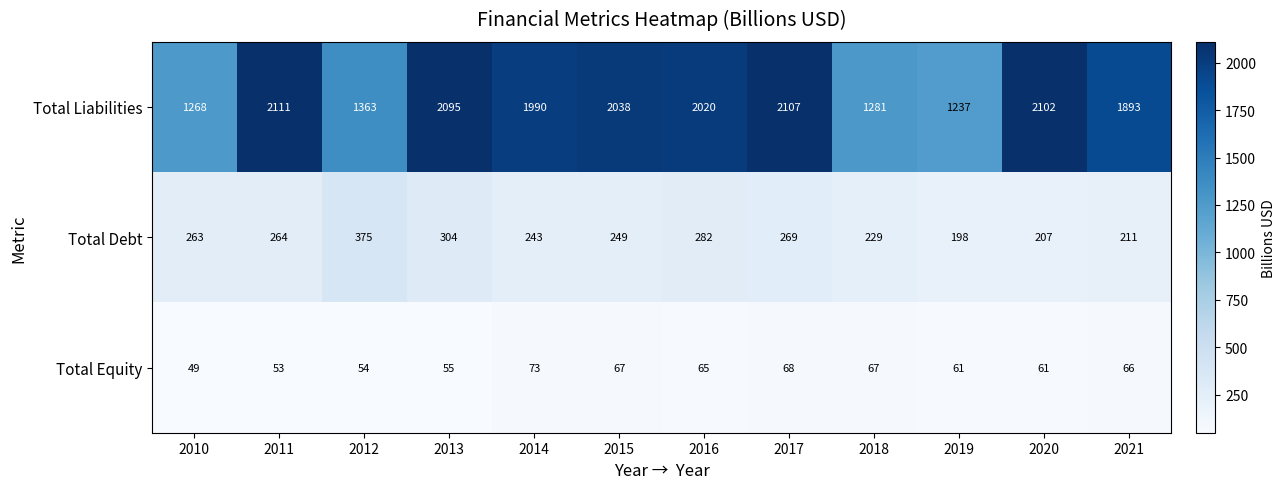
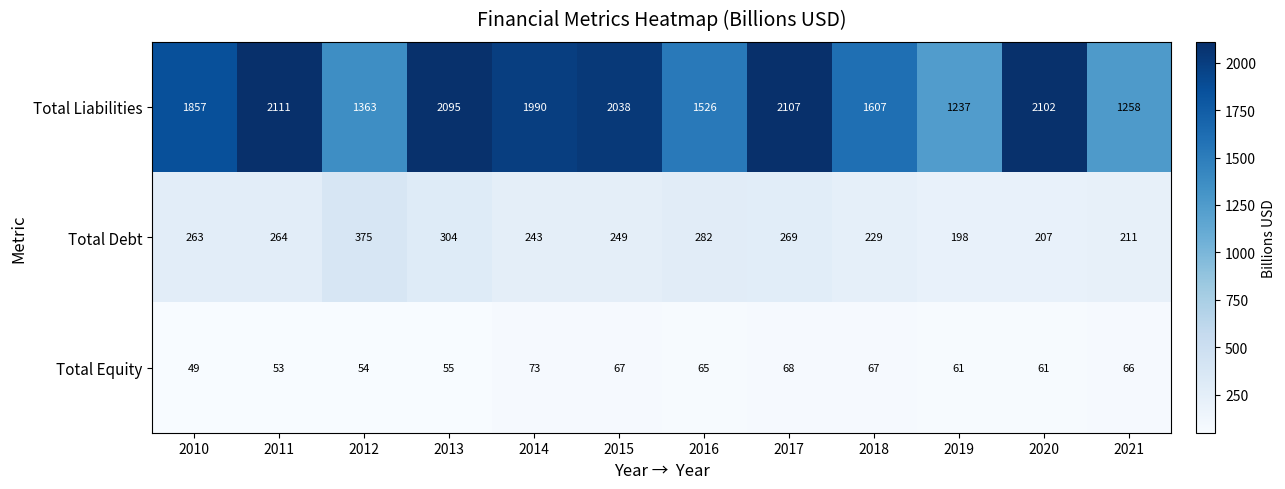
  {
    "Total Liabilities": {
-     "2010": 1268,
+     "2010": 1857,
      "2011": 2111,
      "2012": 1363,
      "2013": 2095,
      "2014": 1990,
      "2015": 2038,
-     "2016": 2020,
+     "2016": 1526,
      "2017": 2107,
-     "2018": 1281,
+     "2018": 1607,
      "2019": 1237,
      "2020": 2102,
-     "2021": 1893
+     "2021": 1258
    },
    "Total Debt": {
      "2010": 263,
      "2011": 264,
      "2012": 375,
      "2013": 304,
      "2014": 243,
      "2015": 249,
      "2016": 282,
      "2017": 269,
      "2018": 229,
      "2019": 198,
      "2020": 207,
      "2021": 211
    },
    "Total Equity": {
      "2010": 49,
      "2011": 53,
      "2012": 54,
      "2013": 55,
      "2014": 73,
      "2015": 67,
      "2016": 65,
      "2017": 68,
      "2018": 67,
      "2019": 61,
      "2020": 61,
      "2021": 66
    }
  }
